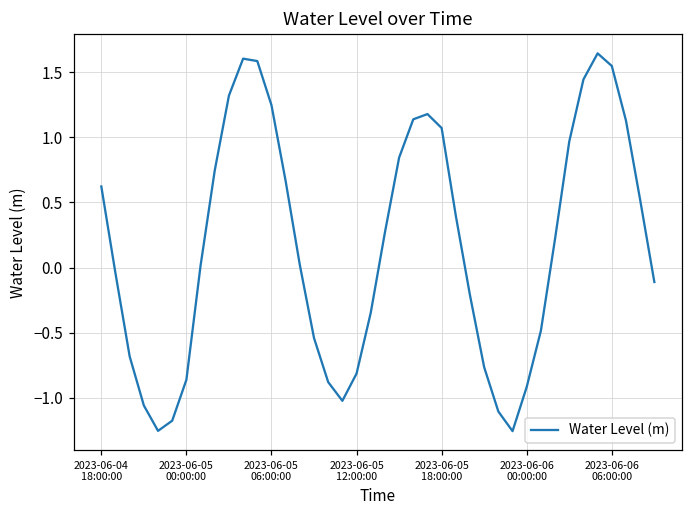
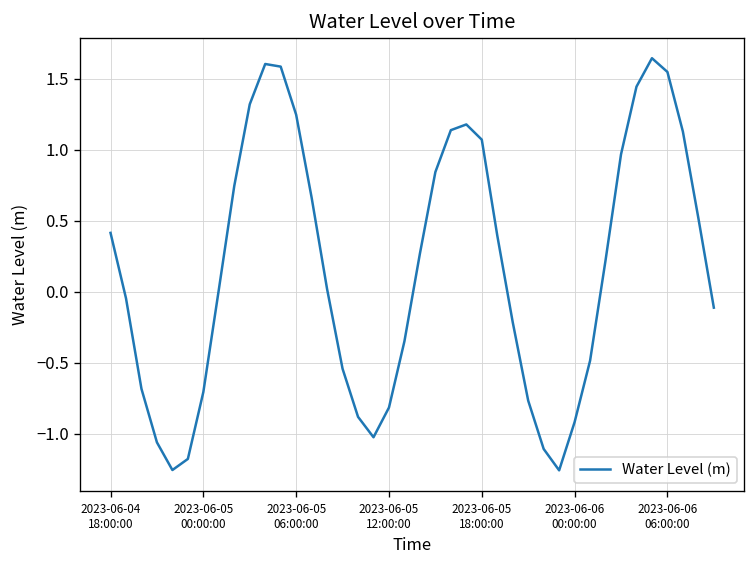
  {
-   "2023-06-04 18:00:00": 0.62,
-   "2023-06-05 00:00:00": -0.86,
+   "2023-06-04 18:00:00": 0.42,
+   "2023-06-05 00:00:00": -0.71,
    "2023-06-05 06:00:00": 1.25,
    "2023-06-05 12:00:00": -0.81,
    "2023-06-05 18:00:00": 1.07,
    "2023-06-06 00:00:00": -0.92,
    "2023-06-06 06:00:00": 1.55
  }
